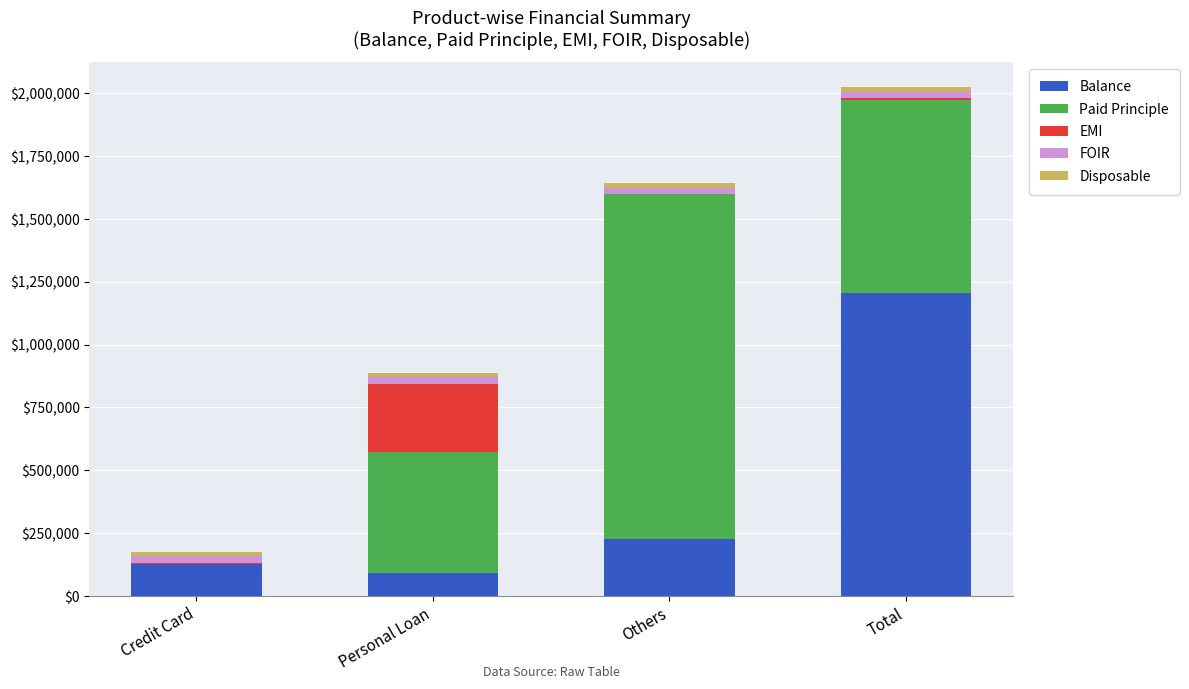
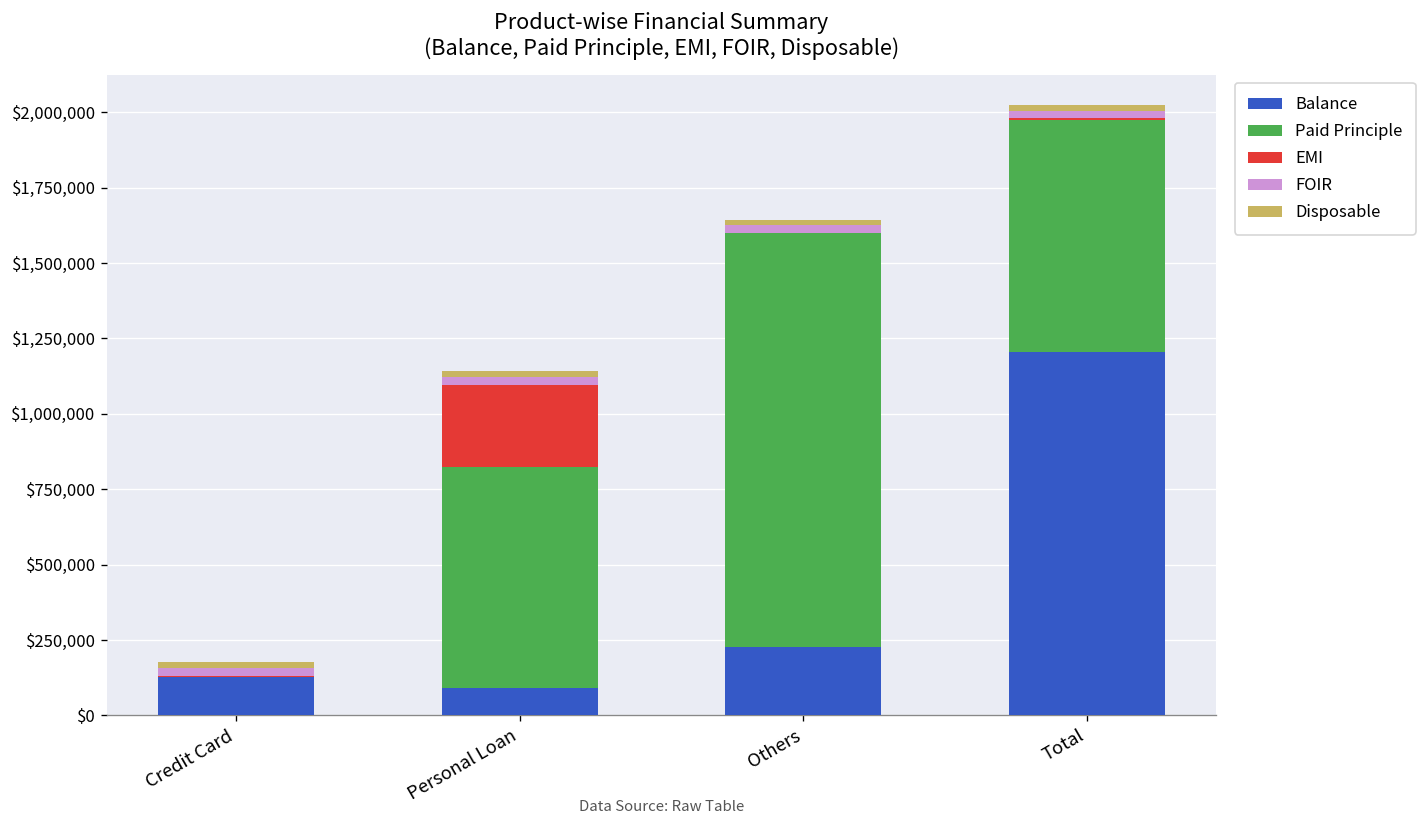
  {
    "Balance": {
      "Credit Card": "$130,000",
      "Personal Loan": "$90,000",
      "Others": "$230,000",
      "Total": "$1,210,000"
    },
    "Paid Principle": {
      "Credit Card": "$0",
-     "Personal Loan": "$480,000",
+     "Personal Loan": "$730,000",
      "Others": "$1,370,000",
      "Total": "$770,000"
    },
    "EMI": {
      "Personal Loan": "$270,000",
      "Others": "$0"
    },
    "FOIR": {
      "Credit Card": "$30,000",
      "Personal Loan": "$30,000",
      "Others": "$30,000",
      "Total": "$30,000"
    },
    "Disposable": {
      "Credit Card": "$20,000",
      "Personal Loan": "$20,000",
      "Others": "$20,000",
      "Total": "$20,000"
    }
  }
